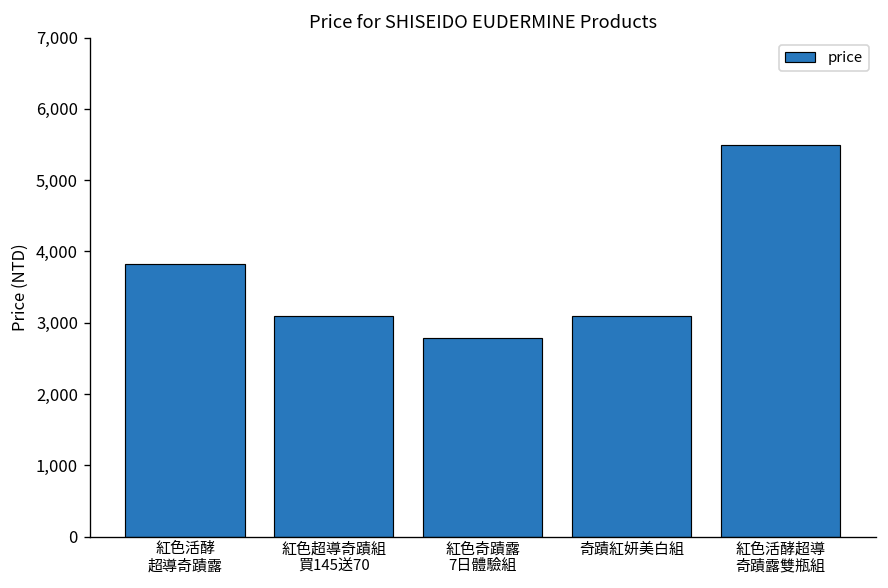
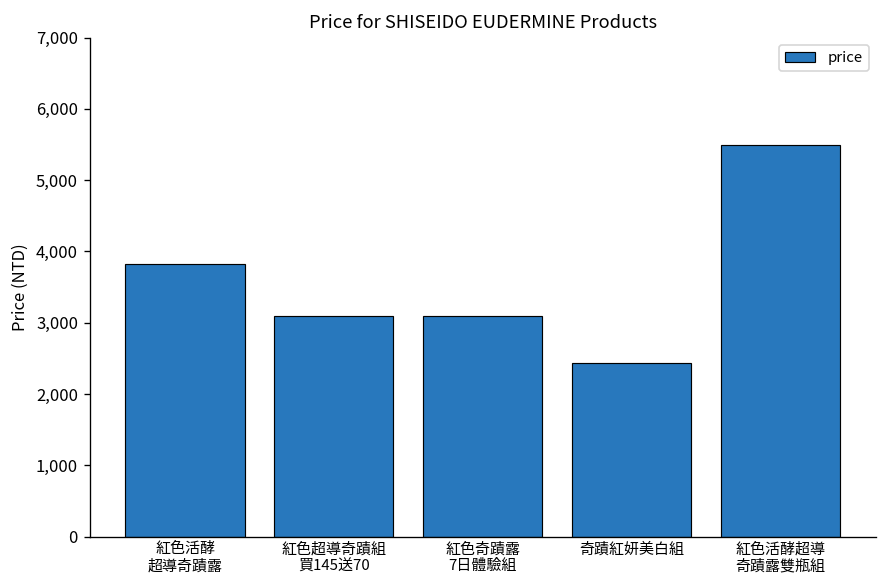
  {
    "紅色活酵 超導奇蹟露": "3,800",
    "紅色超導奇蹟組 買145送70": "3,100",
-   "紅色奇蹟露 7日體驗組": "2,800",
-   "奇蹟紅妍美白組": "3,100",
+   "紅色奇蹟露 7日體驗組": "3,100",
+   "奇蹟紅妍美白組": "2,400",
    "紅色活酵超導 奇蹟露雙瓶組": "5,500"
  }
